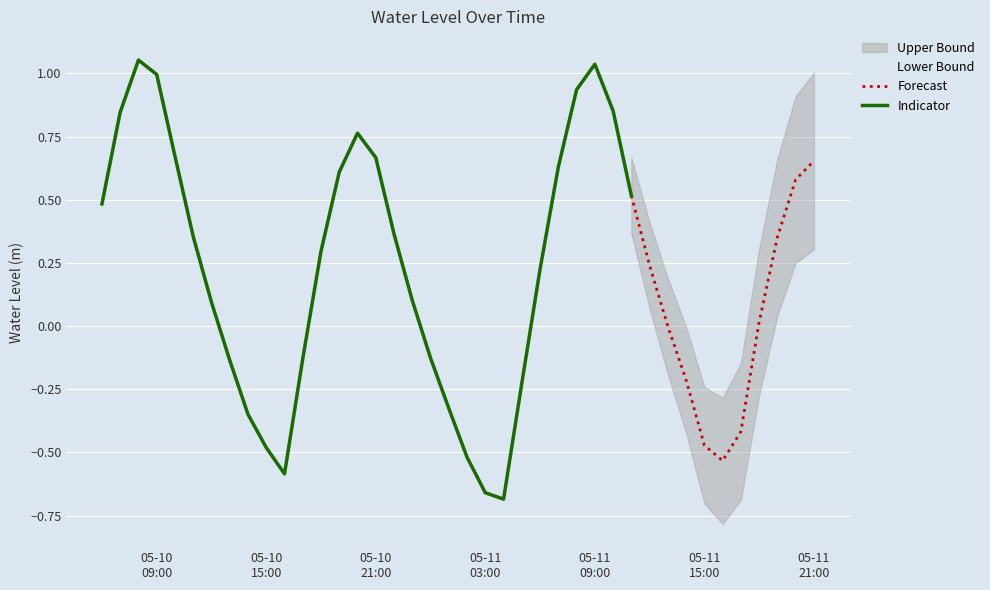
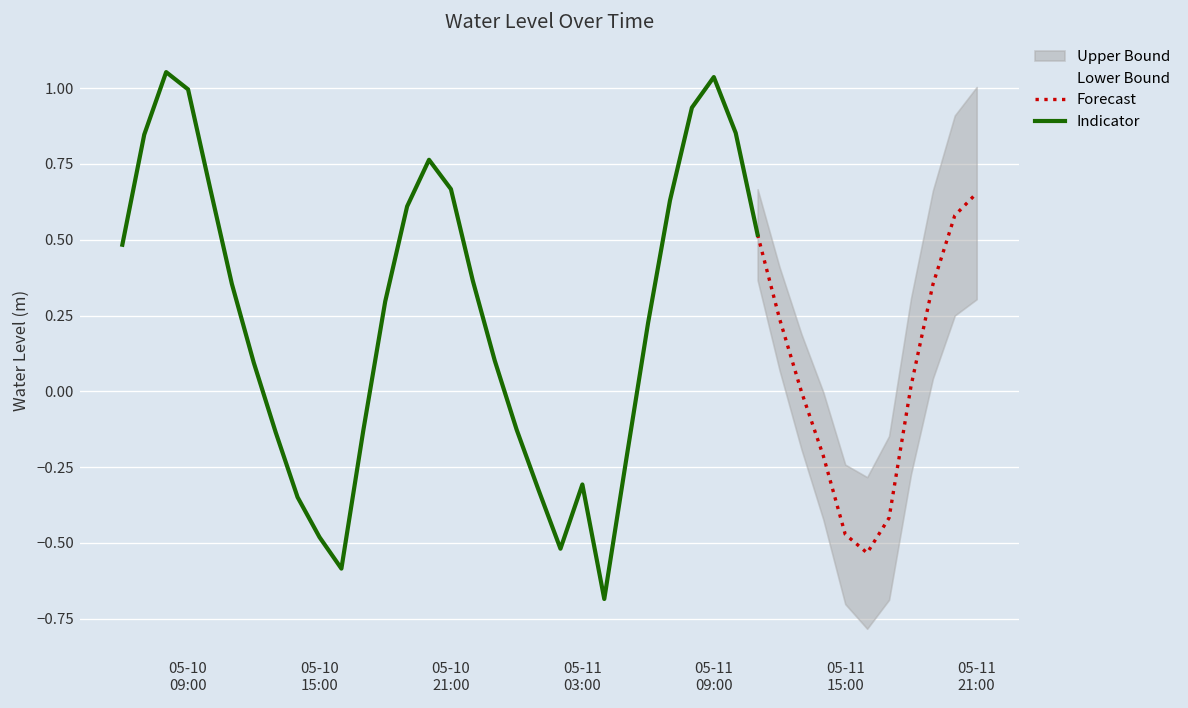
  {
    "Forecast": {
      "05-11 15:00": -0.47,
      "05-11 21:00": 0.65
    },
    "Indicator": {
      "05-10 09:00": 1.00,
      "05-10 15:00": -0.48,
      "05-10 21:00": 0.67,
-     "05-11 03:00": -0.66,
+     "05-11 03:00": -0.31,
      "05-11 09:00": 1.04
    }
  }
